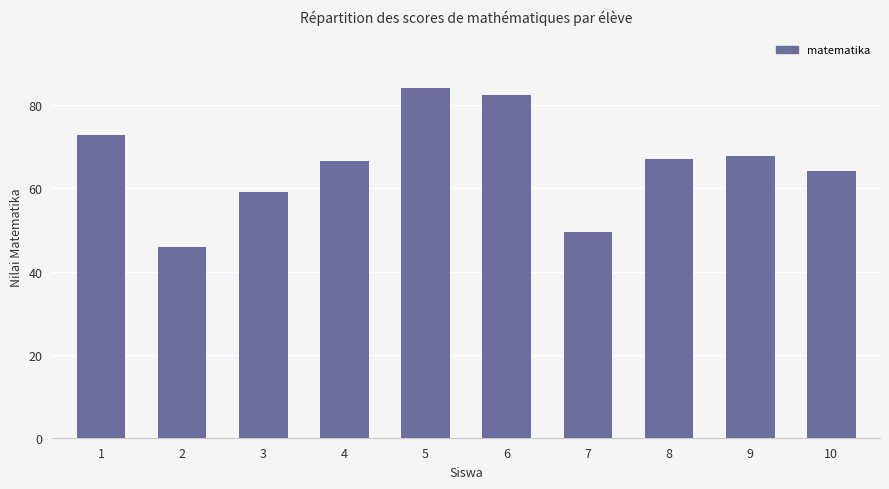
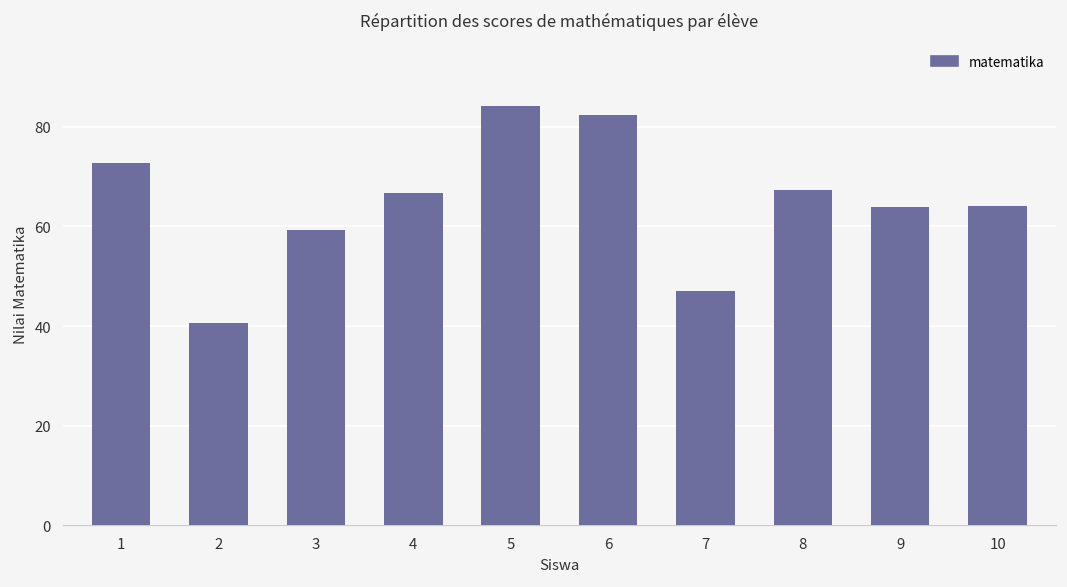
  {
    "1": 73,
-   "2": 46,
+   "2": 41,
    "3": 59,
    "4": 67,
    "5": 84,
    "6": 82,
-   "7": 50,
+   "7": 47,
    "8": 67,
-   "9": 68,
+   "9": 64,
    "10": 64
  }
